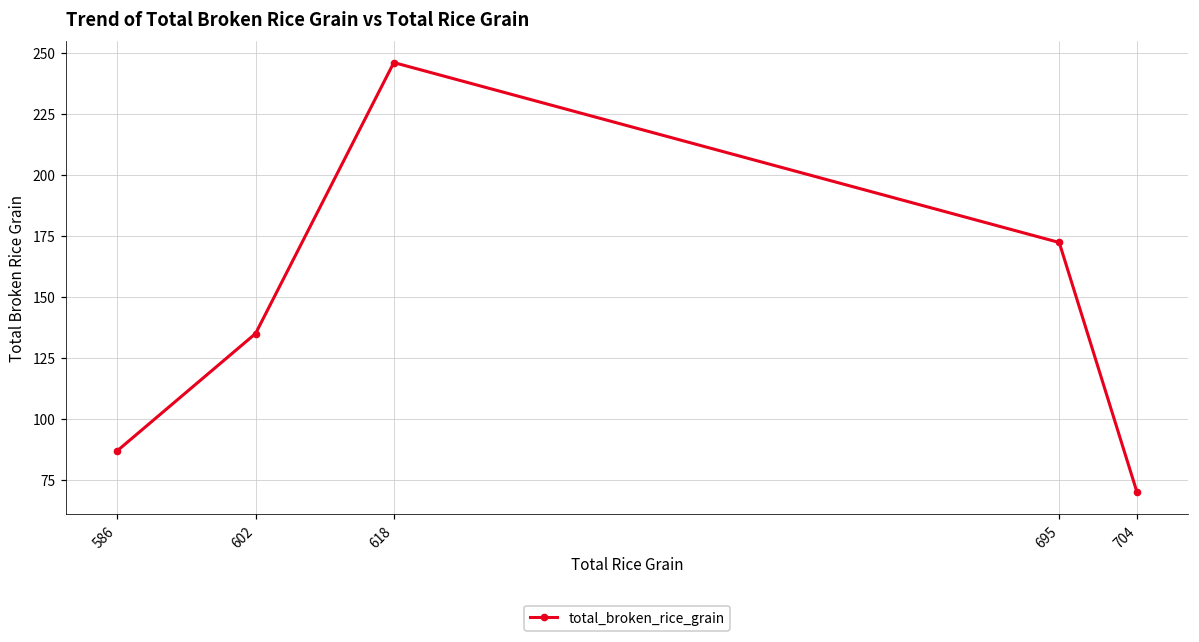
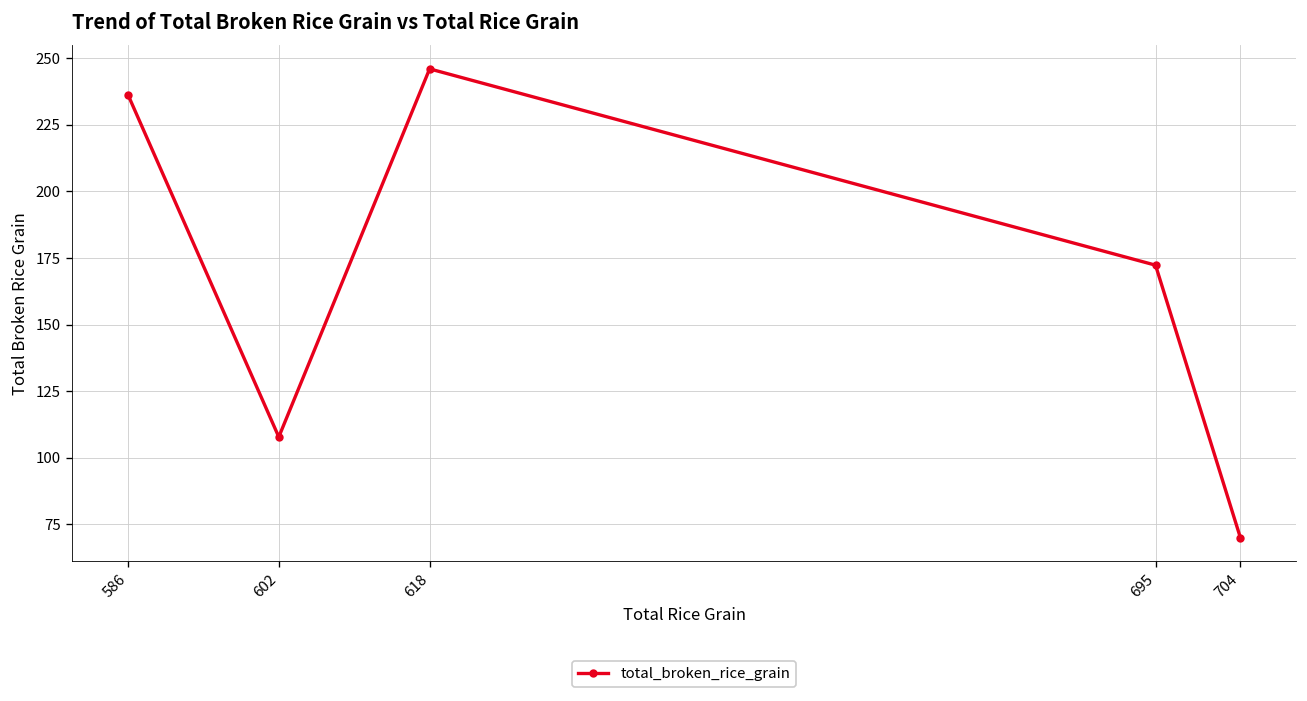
  {
-   "586": 87,
-   "602": 135,
+   "586": 236,
+   "602": 108,
    "618": 246,
    "695": 172,
    "704": 70
  }
